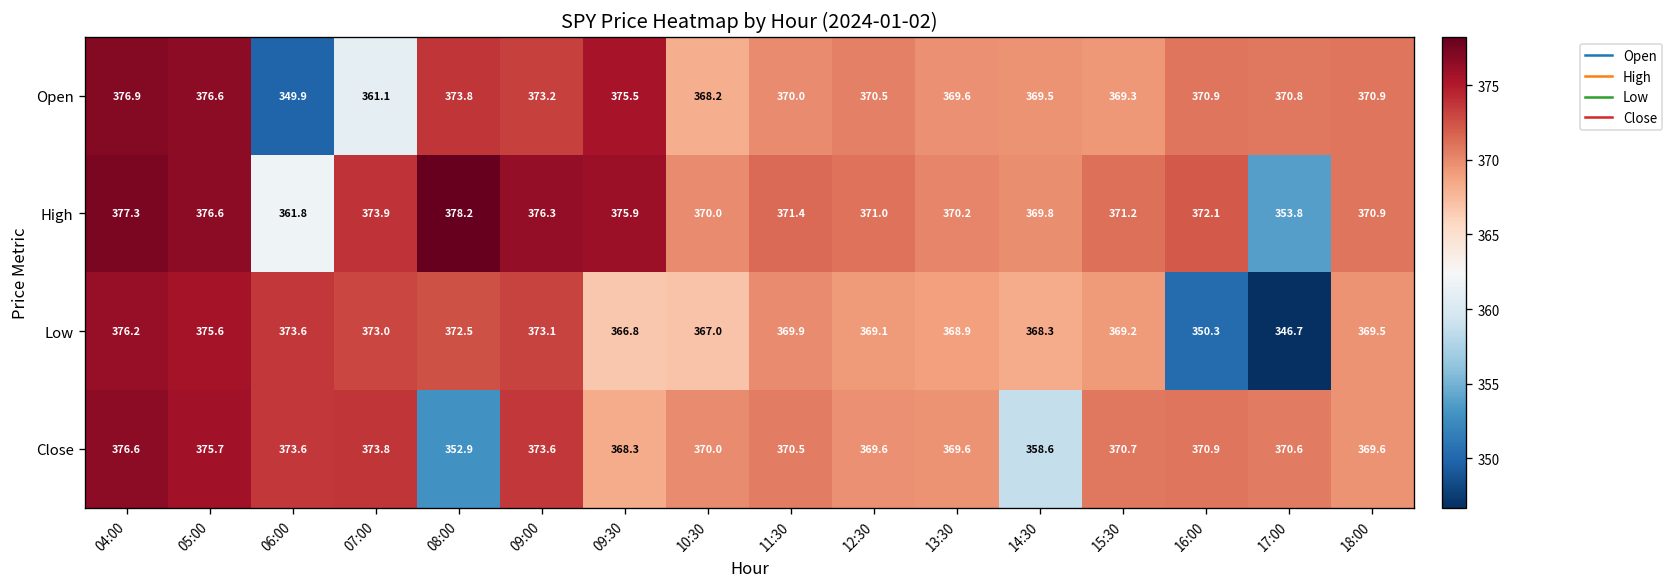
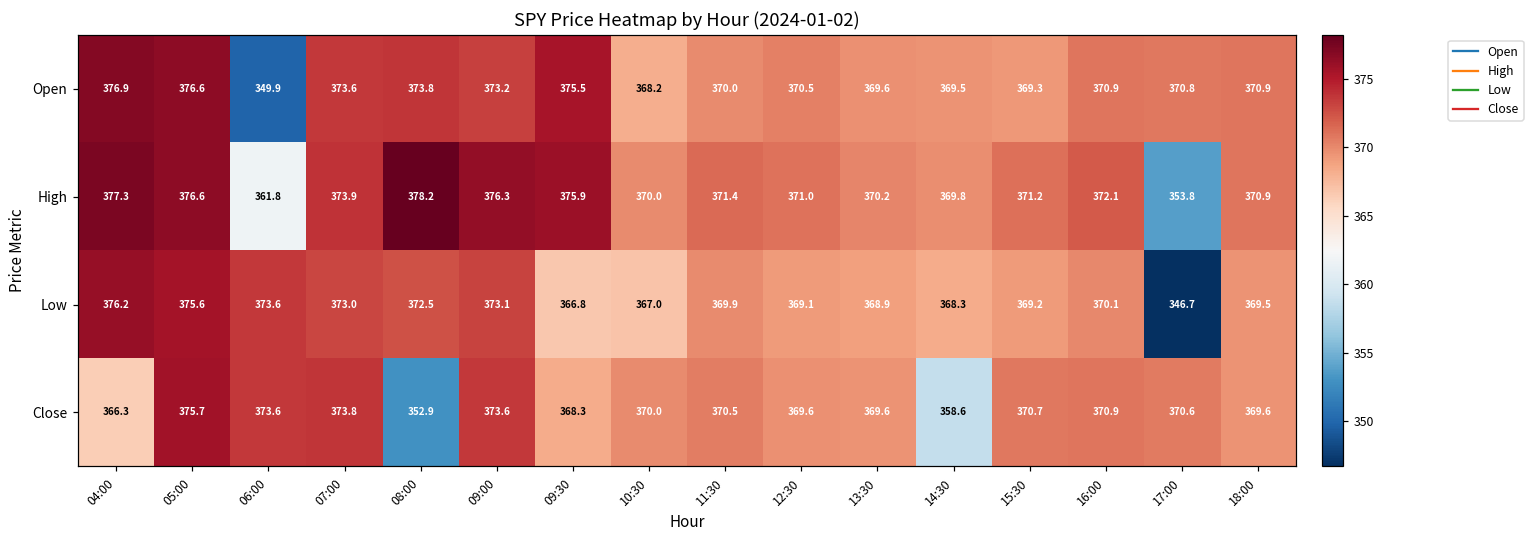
  {
    "Open": {
      "04:00": 376.9,
      "05:00": 376.6,
      "06:00": 349.9,
-     "07:00": 361.1,
+     "07:00": 373.6,
      "08:00": 373.8,
      "09:00": 373.2,
      "09:30": 375.5,
      "10:30": 368.2,
      "11:30": 370.0,
      "12:30": 370.5,
      "13:30": 369.6,
      "14:30": 369.5,
      "15:30": 369.3,
      "16:00": 370.9,
      "17:00": 370.8,
      "18:00": 370.9
    },
    "High": {
      "04:00": 377.3,
      "05:00": 376.6,
      "06:00": 361.8,
      "07:00": 373.9,
      "08:00": 378.2,
      "09:00": 376.3,
      "09:30": 375.9,
      "10:30": 370.0,
      "11:30": 371.4,
      "12:30": 371.0,
      "13:30": 370.2,
      "14:30": 369.8,
      "15:30": 371.2,
      "16:00": 372.1,
      "17:00": 353.8,
      "18:00": 370.9
    },
    "Low": {
      "04:00": 376.2,
      "05:00": 375.6,
      "06:00": 373.6,
      "07:00": 373.0,
      "08:00": 372.5,
      "09:00": 373.1,
      "09:30": 366.8,
      "10:30": 367.0,
      "11:30": 369.9,
      "12:30": 369.1,
      "13:30": 368.9,
      "14:30": 368.3,
      "15:30": 369.2,
-     "16:00": 350.3,
+     "16:00": 370.1,
      "17:00": 346.7,
      "18:00": 369.5
    },
    "Close": {
-     "04:00": 376.6,
+     "04:00": 366.3,
      "05:00": 375.7,
      "06:00": 373.6,
      "07:00": 373.8,
      "08:00": 352.9,
      "09:00": 373.6,
      "09:30": 368.3,
      "10:30": 370.0,
      "11:30": 370.5,
      "12:30": 369.6,
      "13:30": 369.6,
      "14:30": 358.6,
      "15:30": 370.7,
      "16:00": 370.9,
      "17:00": 370.6,
      "18:00": 369.6
    }
  }
